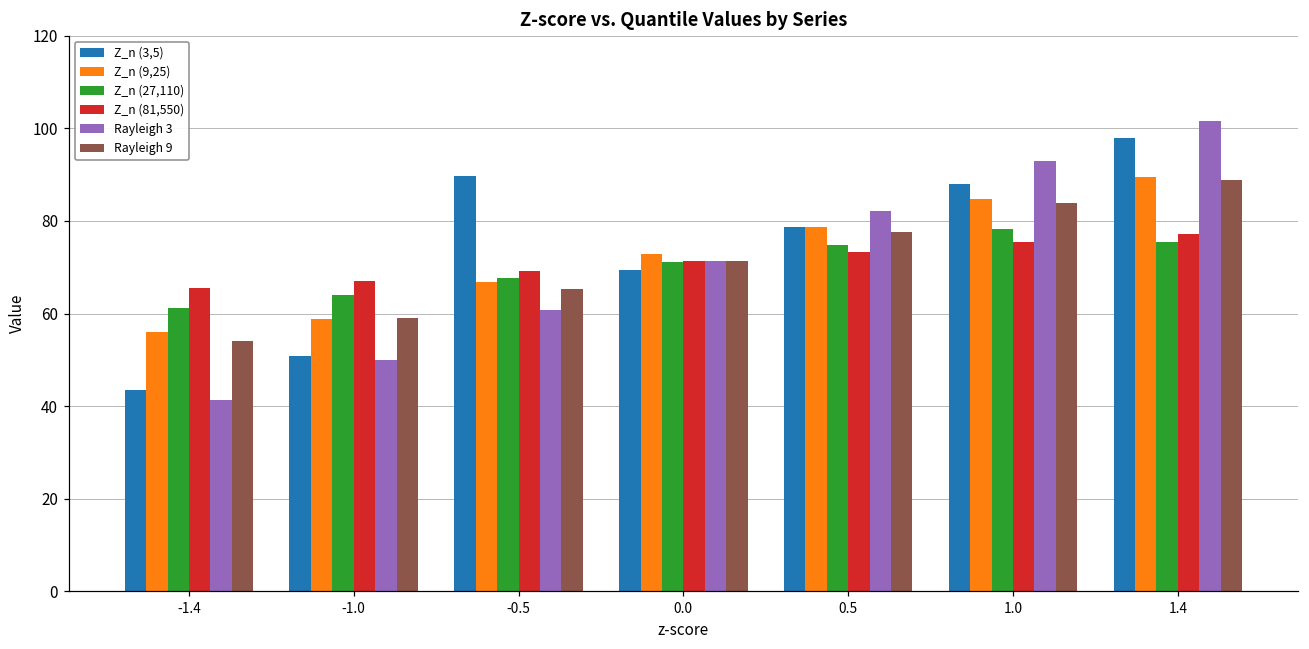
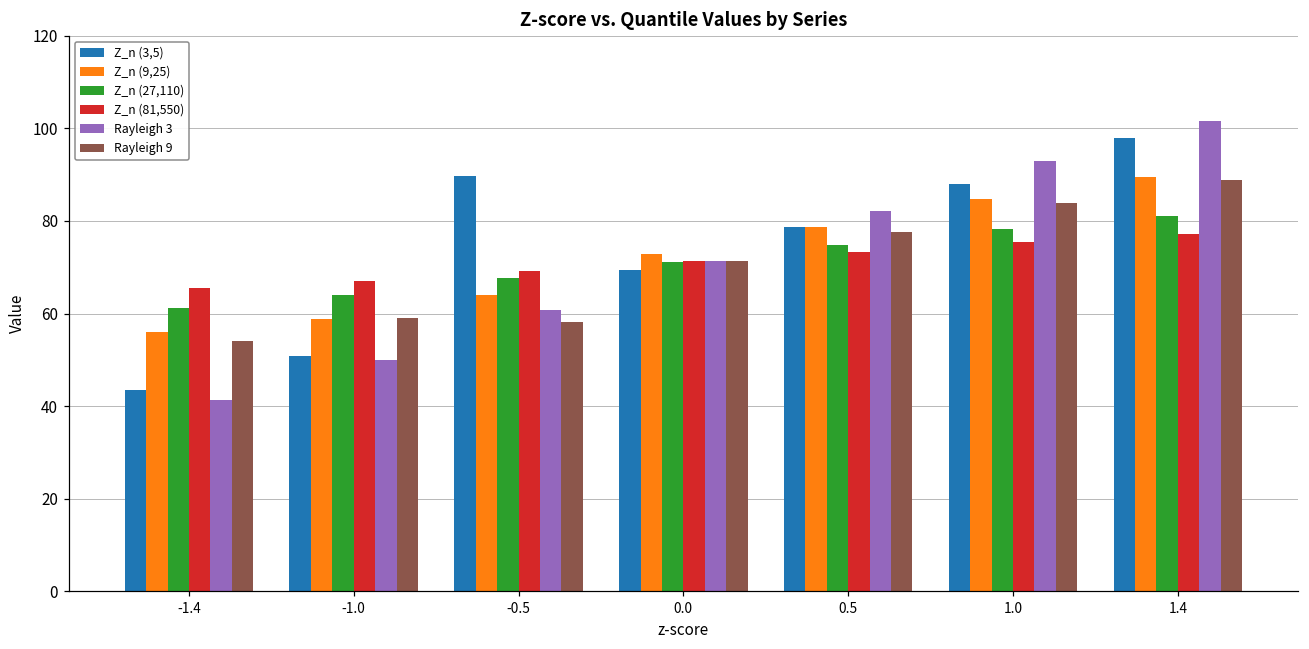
  {
    "Z_n (3,5)": {
      "-1.4": 43,
      "-1.0": 51,
      "-0.5": 90,
      "0.0": 69,
      "0.5": 79,
      "1.0": 88,
      "1.4": 98
    },
    "Z_n (9,25)": {
      "-1.4": 56,
      "-1.0": 59,
-     "-0.5": 67,
+     "-0.5": 64,
      "0.0": 73,
      "0.5": 79,
      "1.0": 85,
      "1.4": 90
    },
    "Z_n (27,110)": {
      "-1.4": 61,
      "-1.0": 64,
      "-0.5": 68,
      "0.0": 71,
      "0.5": 75,
      "1.0": 78,
-     "1.4": 76
+     "1.4": 81
    },
    "Z_n (81,550)": {
      "-1.4": 65,
      "-1.0": 67,
      "-0.5": 69,
      "0.0": 71,
      "0.5": 73,
      "1.0": 75,
      "1.4": 77
    },
    "Rayleigh 3": {
      "-1.4": 41,
      "-1.0": 50,
      "-0.5": 61,
      "0.0": 71,
      "0.5": 82,
      "1.0": 93,
      "1.4": 102
    },
    "Rayleigh 9": {
      "-1.4": 54,
      "-1.0": 59,
-     "-0.5": 65,
+     "-0.5": 58,
      "0.0": 71,
      "0.5": 78,
      "1.0": 84,
      "1.4": 89
    }
  }
